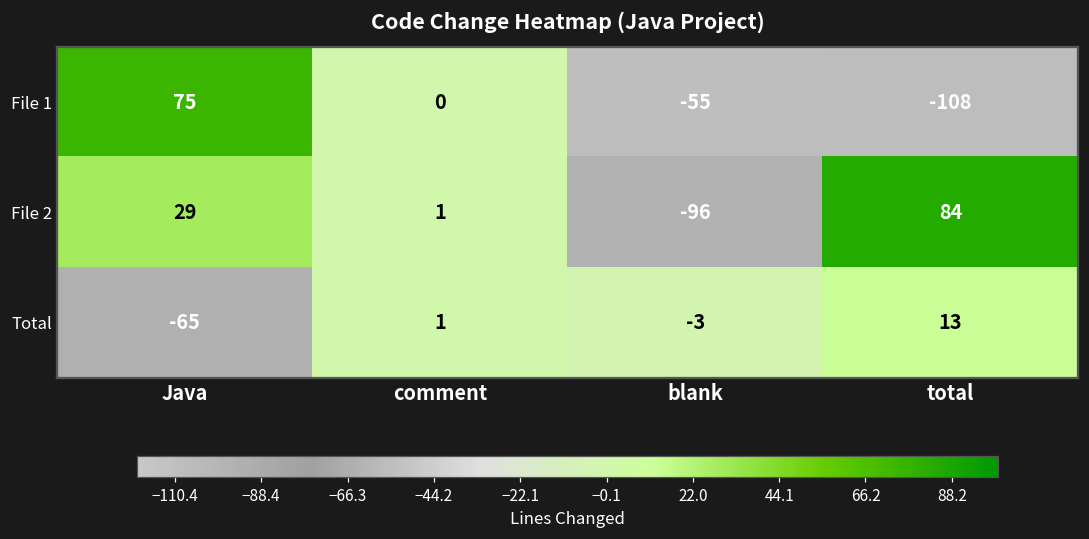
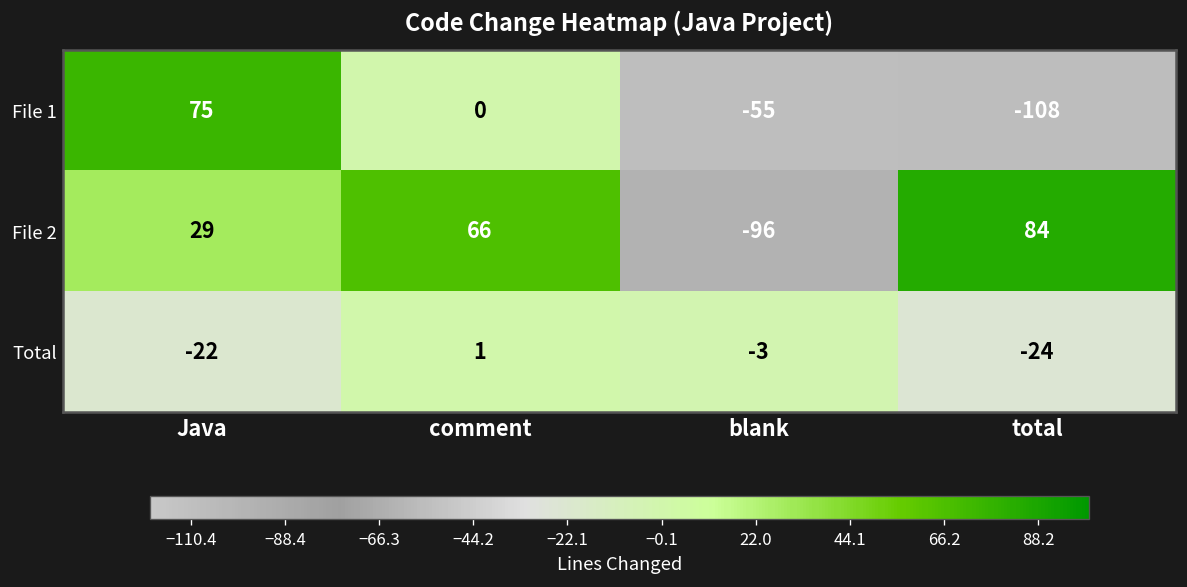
  {
    "File 1": {
      "Java": 75,
      "comment": 0,
      "blank": -55,
      "total": -108
    },
    "File 2": {
      "Java": 29,
-     "comment": 1,
+     "comment": 66,
      "blank": -96,
      "total": 84
    },
    "Total": {
-     "Java": -65,
+     "Java": -22,
      "comment": 1,
      "blank": -3,
-     "total": 13
+     "total": -24
    }
  }
